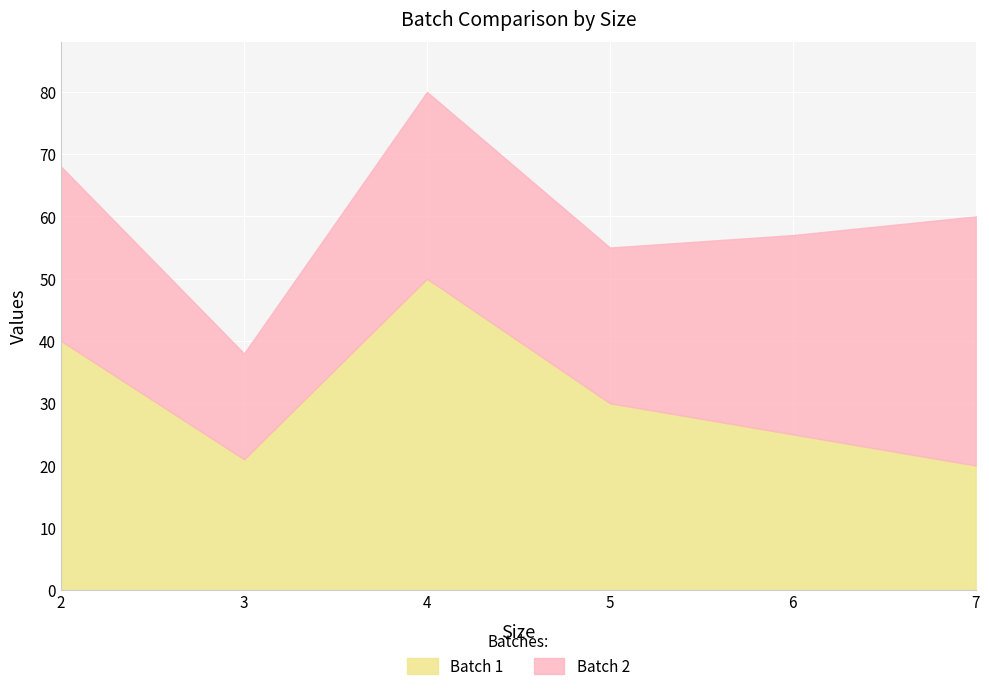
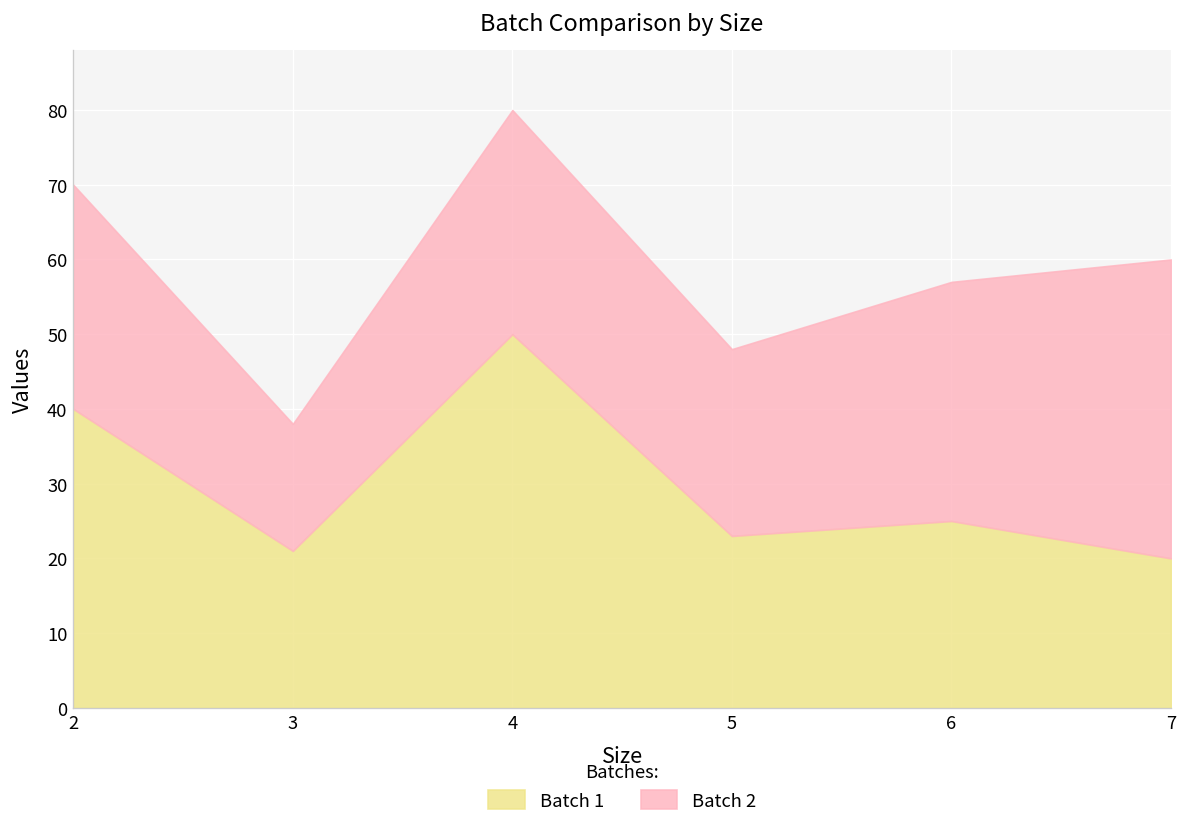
  {
    "Batch 1": {
      "2": 40,
      "3": 21,
      "4": 50,
-     "5": 30,
+     "5": 23,
      "6": 25,
      "7": 20
    },
    "Batch 2": {
-     "2": 28,
+     "2": 30,
      "3": 17,
      "4": 30,
      "5": 25,
      "6": 32,
      "7": 40
    }
  }
